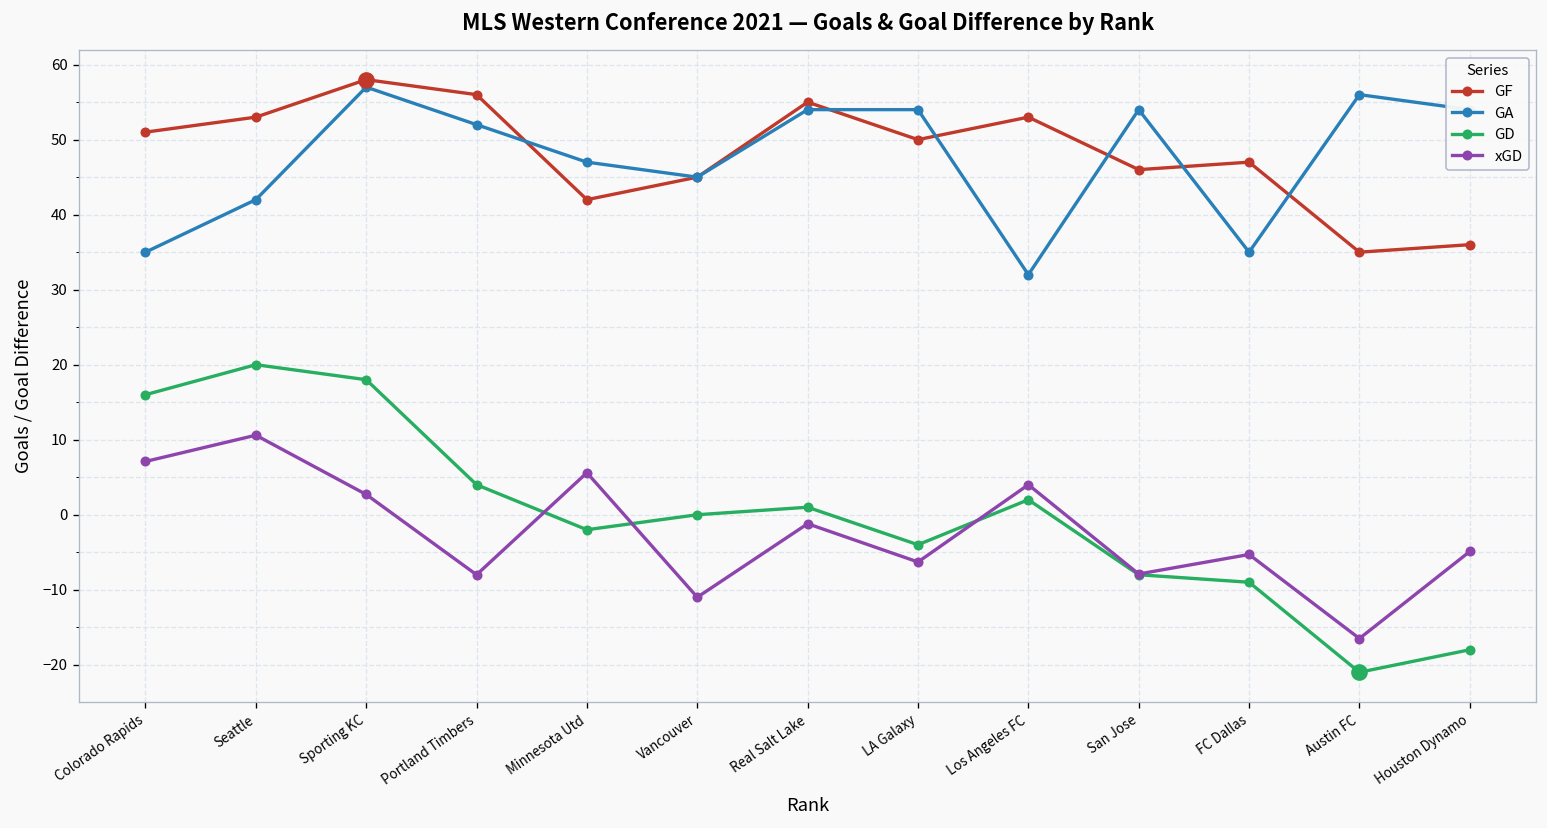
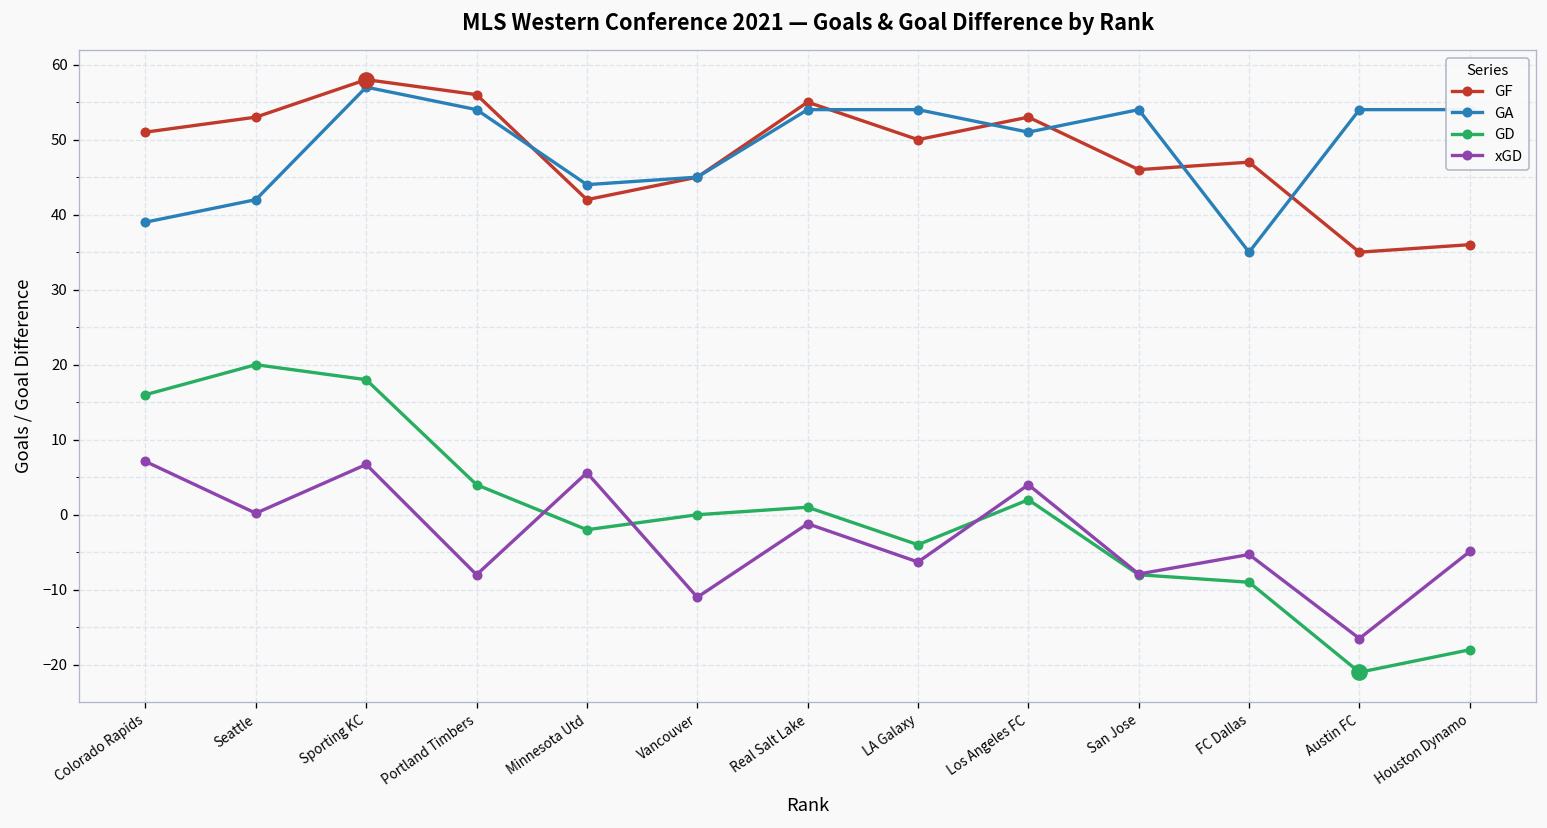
  {
    "GA": {
-     "Colorado Rapids": 35,
+     "Colorado Rapids": 39,
      "Seattle": 42,
      "Sporting KC": 57,
-     "Portland Timbers": 52,
-     "Minnesota Utd": 47,
+     "Portland Timbers": 54,
+     "Minnesota Utd": 44,
      "Real Salt Lake": 54,
      "LA Galaxy": 54,
-     "Los Angeles FC": 32,
+     "Los Angeles FC": 51,
      "San Jose": 54,
      "FC Dallas": 35,
-     "Austin FC": 56
+     "Austin FC": 54
    },
    "xGD": {
      "Colorado Rapids": 7,
-     "Seattle": 11,
-     "Sporting KC": 3,
+     "Seattle": 0,
+     "Sporting KC": 7,
      "Portland Timbers": -8,
      "Minnesota Utd": 6,
      "Vancouver": -11,
      "Real Salt Lake": -1,
      "LA Galaxy": -6,
      "Los Angeles FC": 4,
      "FC Dallas": -5,
      "Austin FC": -17,
      "Houston Dynamo": -5
    }
  }
